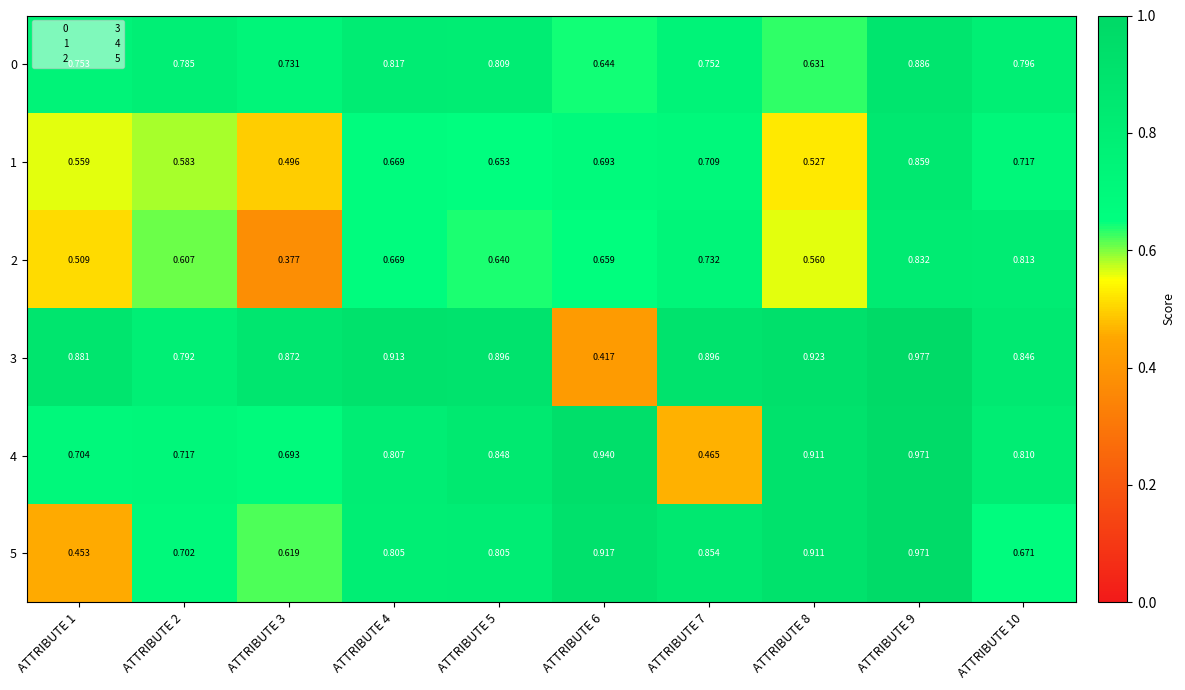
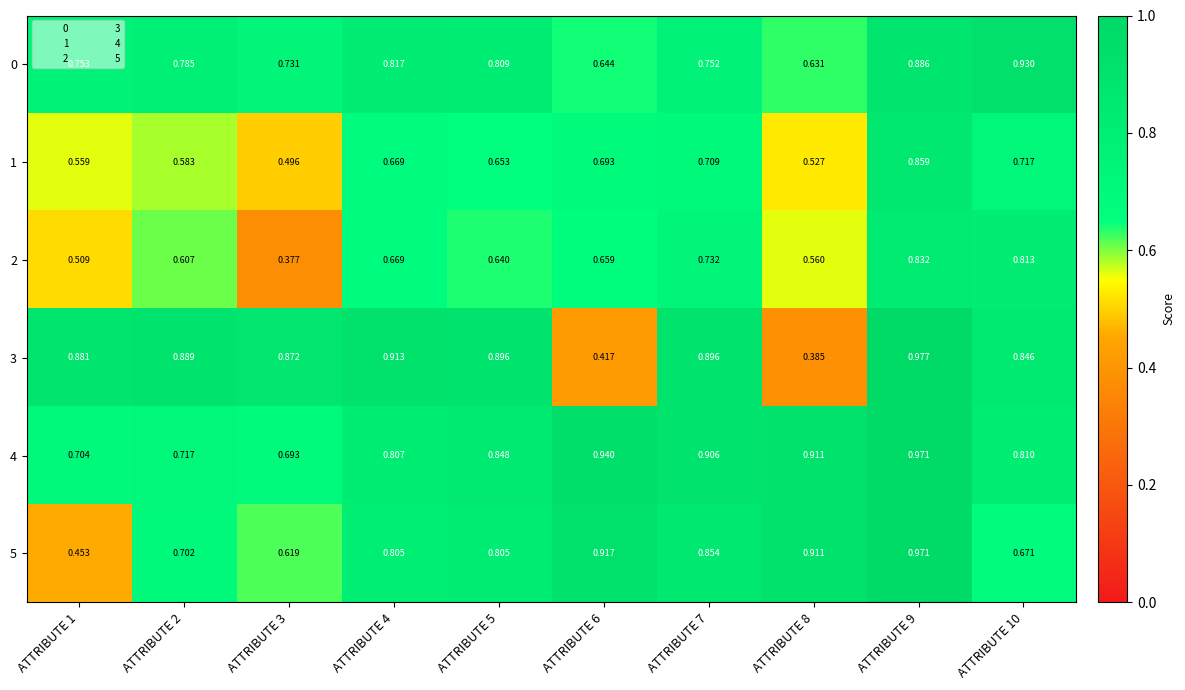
  {
    "0": {
      "ATTRIBUTE 2": 0.785,
      "ATTRIBUTE 3": 0.731,
      "ATTRIBUTE 4": 0.817,
      "ATTRIBUTE 5": 0.809,
      "ATTRIBUTE 6": 0.644,
      "ATTRIBUTE 7": 0.752,
      "ATTRIBUTE 8": 0.631,
      "ATTRIBUTE 9": 0.886,
-     "ATTRIBUTE 10": 0.796
+     "ATTRIBUTE 10": 0.930
    },
    "1": {
      "ATTRIBUTE 1": 0.559,
      "ATTRIBUTE 2": 0.583,
      "ATTRIBUTE 3": 0.496,
      "ATTRIBUTE 4": 0.669,
      "ATTRIBUTE 5": 0.653,
      "ATTRIBUTE 6": 0.693,
      "ATTRIBUTE 7": 0.709,
      "ATTRIBUTE 8": 0.527,
      "ATTRIBUTE 9": 0.859,
      "ATTRIBUTE 10": 0.717
    },
    "2": {
      "ATTRIBUTE 1": 0.509,
      "ATTRIBUTE 2": 0.607,
      "ATTRIBUTE 3": 0.377,
      "ATTRIBUTE 4": 0.669,
      "ATTRIBUTE 5": 0.640,
      "ATTRIBUTE 6": 0.659,
      "ATTRIBUTE 7": 0.732,
      "ATTRIBUTE 8": 0.560,
      "ATTRIBUTE 9": 0.832,
      "ATTRIBUTE 10": 0.813
    },
    "3": {
      "ATTRIBUTE 1": 0.881,
-     "ATTRIBUTE 2": 0.792,
+     "ATTRIBUTE 2": 0.889,
      "ATTRIBUTE 3": 0.872,
      "ATTRIBUTE 4": 0.913,
      "ATTRIBUTE 5": 0.896,
      "ATTRIBUTE 6": 0.417,
      "ATTRIBUTE 7": 0.896,
-     "ATTRIBUTE 8": 0.923,
+     "ATTRIBUTE 8": 0.385,
      "ATTRIBUTE 9": 0.977,
      "ATTRIBUTE 10": 0.846
    },
    "4": {
      "ATTRIBUTE 1": 0.704,
      "ATTRIBUTE 2": 0.717,
      "ATTRIBUTE 3": 0.693,
      "ATTRIBUTE 4": 0.807,
      "ATTRIBUTE 5": 0.848,
      "ATTRIBUTE 6": 0.940,
-     "ATTRIBUTE 7": 0.465,
+     "ATTRIBUTE 7": 0.906,
      "ATTRIBUTE 8": 0.911,
      "ATTRIBUTE 9": 0.971,
      "ATTRIBUTE 10": 0.810
    },
    "5": {
      "ATTRIBUTE 1": 0.453,
      "ATTRIBUTE 2": 0.702,
      "ATTRIBUTE 3": 0.619,
      "ATTRIBUTE 4": 0.805,
      "ATTRIBUTE 5": 0.805,
      "ATTRIBUTE 6": 0.917,
      "ATTRIBUTE 7": 0.854,
      "ATTRIBUTE 8": 0.911,
      "ATTRIBUTE 9": 0.971,
      "ATTRIBUTE 10": 0.671
    }
  }
